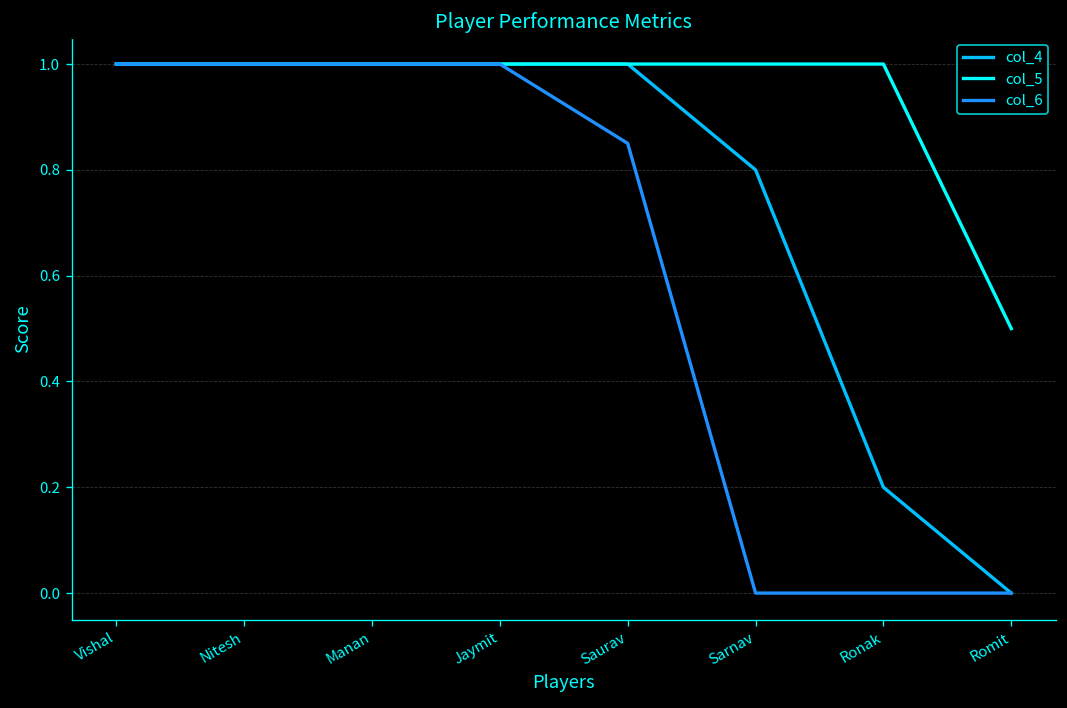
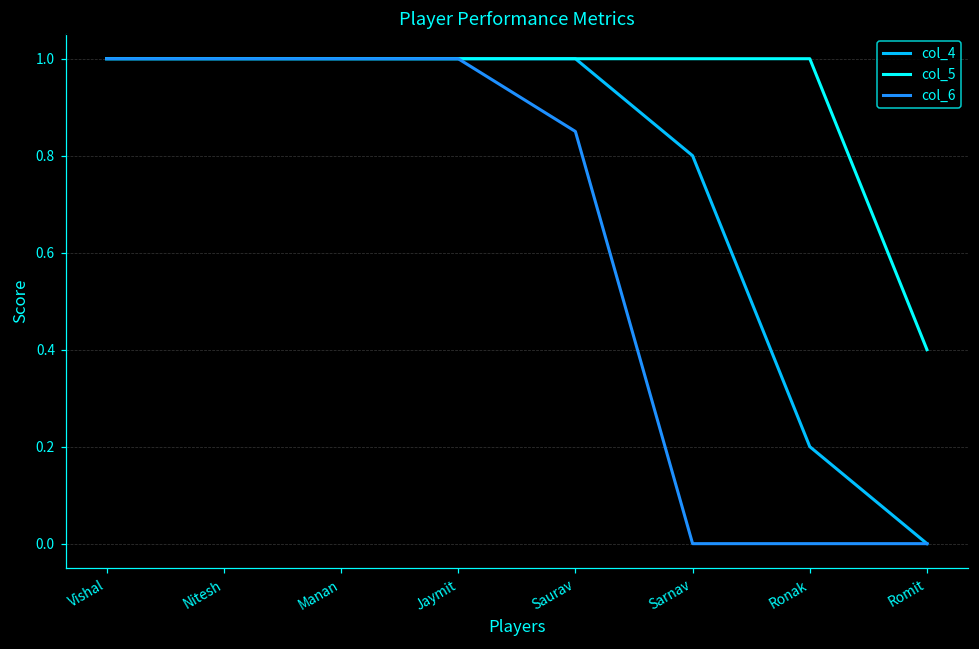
  {
    "col_5": {
      "Sarnav": 1.0,
      "Ronak": 1.0,
-     "Romit": 0.5
+     "Romit": 0.4
    }
  }
